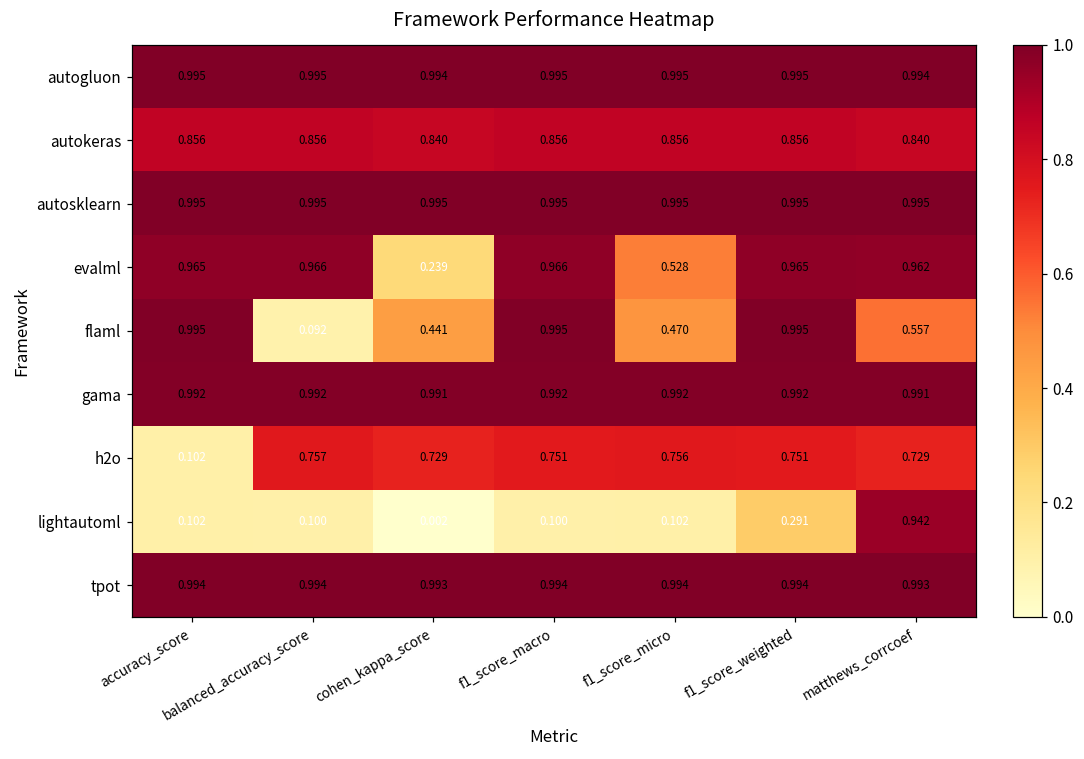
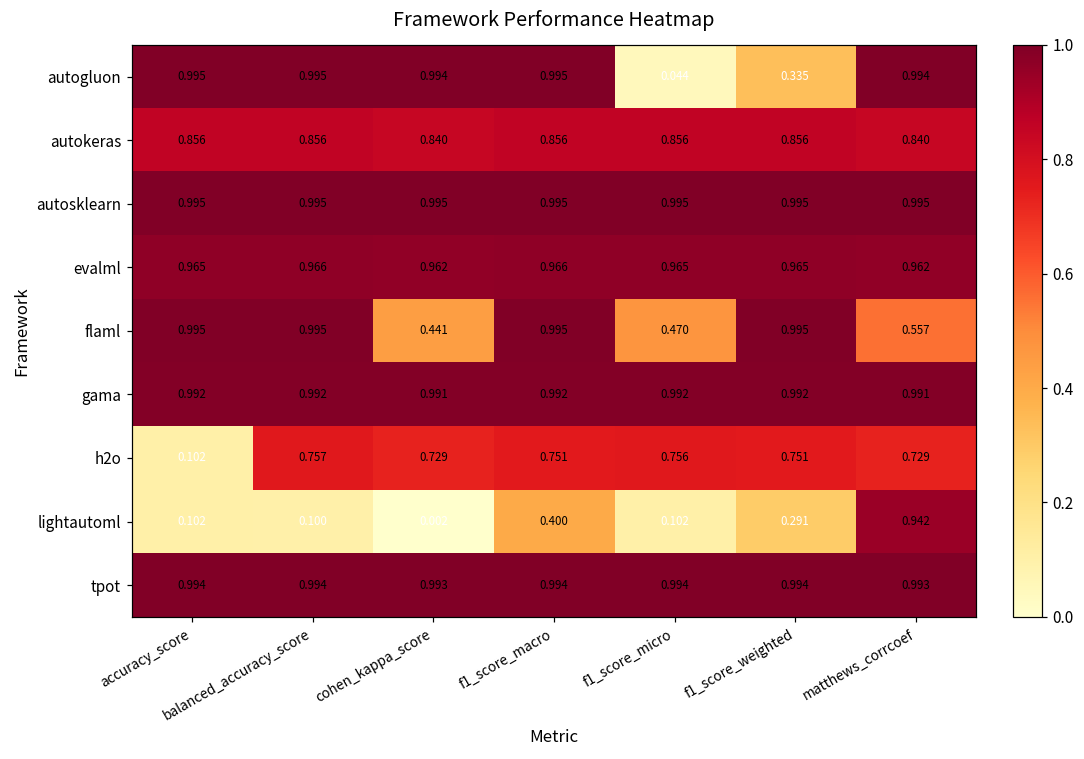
  {
    "autogluon": {
      "accuracy_score": 0.995,
      "balanced_accuracy_score": 0.995,
      "cohen_kappa_score": 0.994,
      "f1_score_macro": 0.995,
-     "f1_score_micro": 0.995,
-     "f1_score_weighted": 0.995,
+     "f1_score_micro": 0.044,
+     "f1_score_weighted": 0.335,
      "matthews_corrcoef": 0.994
    },
    "autokeras": {
      "accuracy_score": 0.856,
      "balanced_accuracy_score": 0.856,
      "cohen_kappa_score": 0.840,
      "f1_score_macro": 0.856,
      "f1_score_micro": 0.856,
      "f1_score_weighted": 0.856,
      "matthews_corrcoef": 0.840
    },
    "autosklearn": {
      "accuracy_score": 0.995,
      "balanced_accuracy_score": 0.995,
      "cohen_kappa_score": 0.995,
      "f1_score_macro": 0.995,
      "f1_score_micro": 0.995,
      "f1_score_weighted": 0.995,
      "matthews_corrcoef": 0.995
    },
    "evalml": {
      "accuracy_score": 0.965,
      "balanced_accuracy_score": 0.966,
-     "cohen_kappa_score": 0.239,
+     "cohen_kappa_score": 0.962,
      "f1_score_macro": 0.966,
-     "f1_score_micro": 0.528,
+     "f1_score_micro": 0.965,
      "f1_score_weighted": 0.965,
      "matthews_corrcoef": 0.962
    },
    "flaml": {
      "accuracy_score": 0.995,
-     "balanced_accuracy_score": 0.092,
+     "balanced_accuracy_score": 0.995,
      "cohen_kappa_score": 0.441,
      "f1_score_macro": 0.995,
      "f1_score_micro": 0.470,
      "f1_score_weighted": 0.995,
      "matthews_corrcoef": 0.557
    },
    "gama": {
      "accuracy_score": 0.992,
      "balanced_accuracy_score": 0.992,
      "cohen_kappa_score": 0.991,
      "f1_score_macro": 0.992,
      "f1_score_micro": 0.992,
      "f1_score_weighted": 0.992,
      "matthews_corrcoef": 0.991
    },
    "h2o": {
      "accuracy_score": 0.102,
      "balanced_accuracy_score": 0.757,
      "cohen_kappa_score": 0.729,
      "f1_score_macro": 0.751,
      "f1_score_micro": 0.756,
      "f1_score_weighted": 0.751,
      "matthews_corrcoef": 0.729
    },
    "lightautoml": {
      "accuracy_score": 0.102,
      "balanced_accuracy_score": 0.100,
      "cohen_kappa_score": 0.002,
-     "f1_score_macro": 0.100,
+     "f1_score_macro": 0.400,
      "f1_score_micro": 0.102,
      "f1_score_weighted": 0.291,
      "matthews_corrcoef": 0.942
    },
    "tpot": {
      "accuracy_score": 0.994,
      "balanced_accuracy_score": 0.994,
      "cohen_kappa_score": 0.993,
      "f1_score_macro": 0.994,
      "f1_score_micro": 0.994,
      "f1_score_weighted": 0.994,
      "matthews_corrcoef": 0.993
    }
  }
